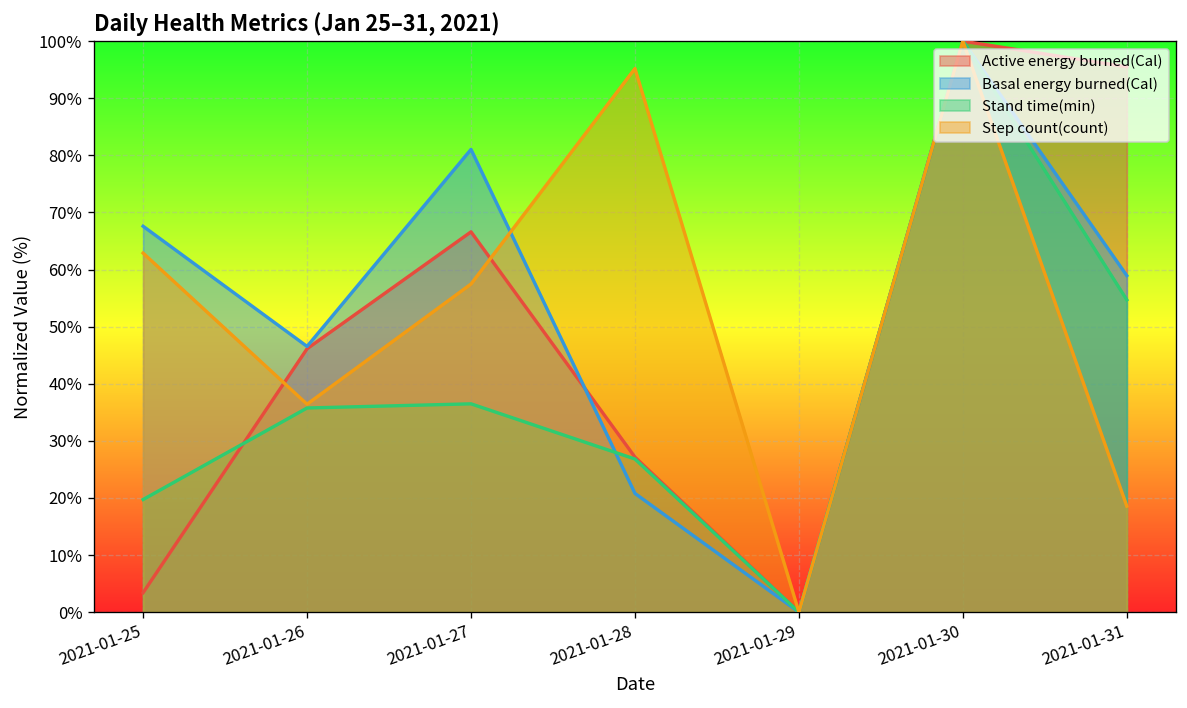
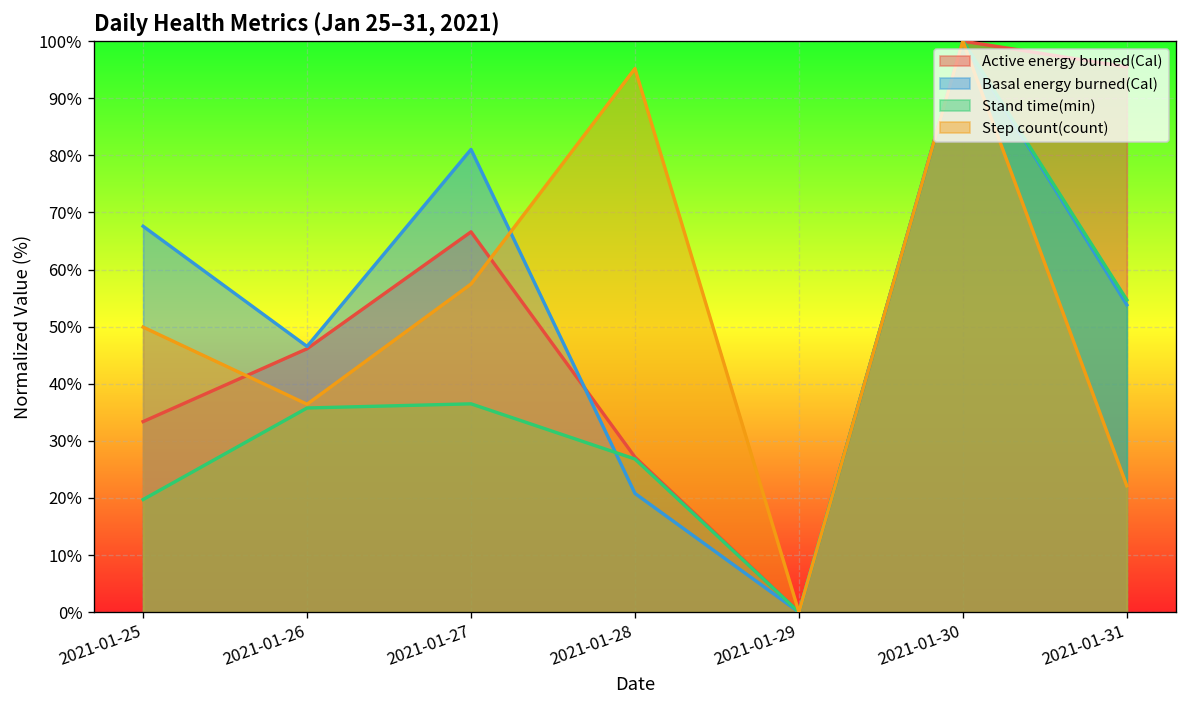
  {
    "Active energy burned(Cal)": {
-     "2021-01-25": "3%",
+     "2021-01-25": "33%",
      "2021-01-27": "67%"
    },
    "Basal energy burned(Cal)": {
      "2021-01-25": "68%",
      "2021-01-27": "81%",
      "2021-01-28": "21%",
-     "2021-01-31": "59%"
+     "2021-01-31": "54%"
    },
    "Stand time(min)": {
      "2021-01-25": "20%",
      "2021-01-26": "36%",
      "2021-01-27": "36%",
      "2021-01-31": "55%"
    },
    "Step count(count)": {
-     "2021-01-25": "63%",
+     "2021-01-25": "50%",
      "2021-01-26": "36%",
      "2021-01-27": "57%",
      "2021-01-28": "95%",
-     "2021-01-31": "19%"
+     "2021-01-31": "22%"
    }
  }
